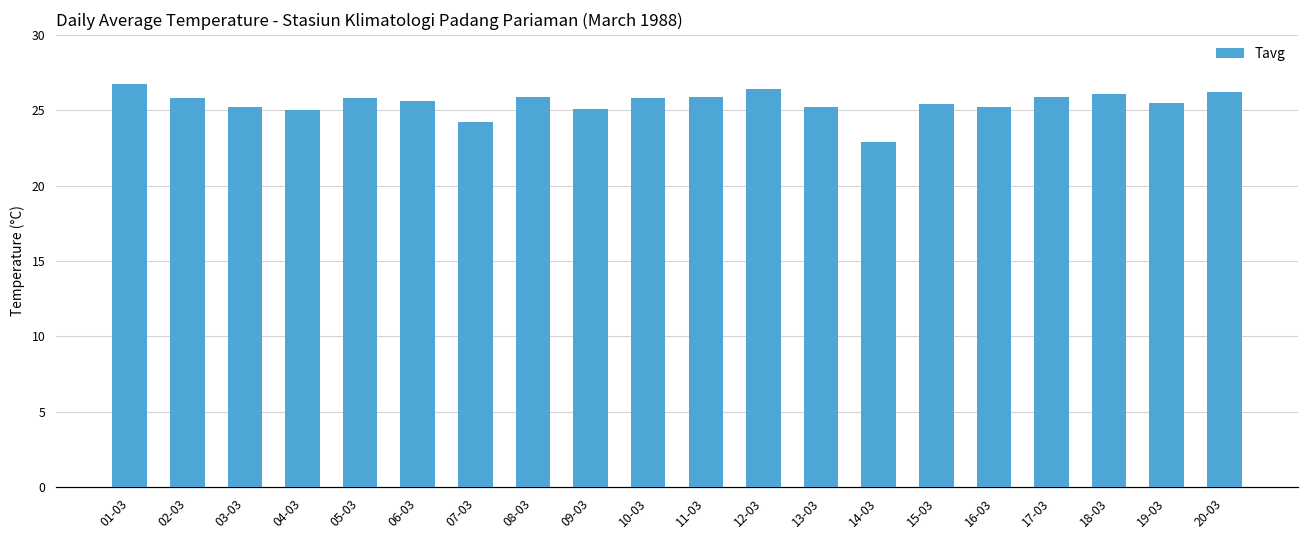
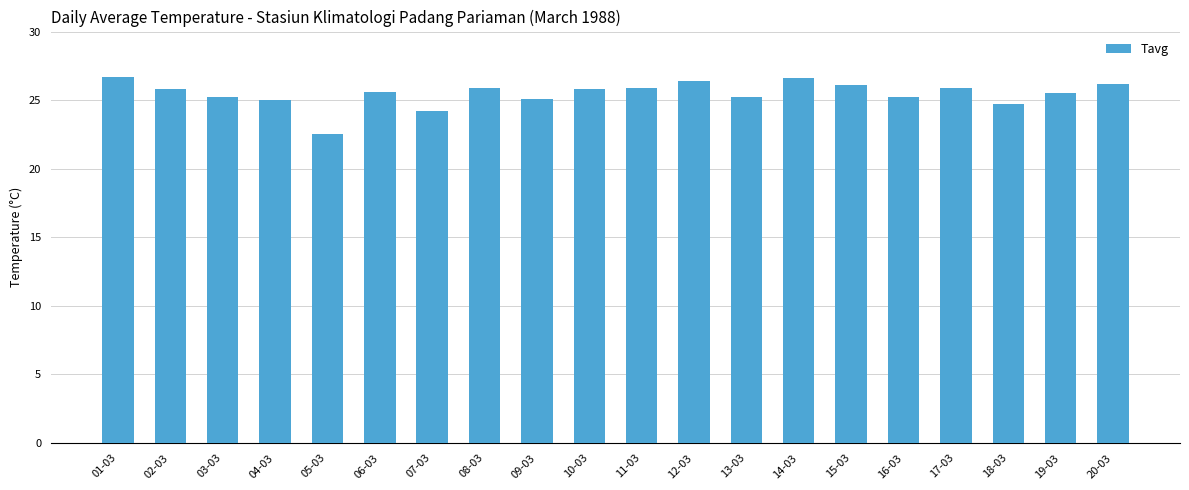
  {
    "01-03": 26.7,
    "02-03": 25.8,
    "03-03": 25.2,
    "04-03": 25.0,
-   "05-03": 25.8,
+   "05-03": 22.5,
    "06-03": 25.6,
    "07-03": 24.2,
    "08-03": 25.9,
    "09-03": 25.1,
    "10-03": 25.8,
    "11-03": 25.9,
    "12-03": 26.4,
    "13-03": 25.2,
-   "14-03": 22.9,
-   "15-03": 25.4,
+   "14-03": 26.6,
+   "15-03": 26.1,
    "16-03": 25.2,
    "17-03": 25.9,
-   "18-03": 26.1,
+   "18-03": 24.7,
    "19-03": 25.5,
    "20-03": 26.2
  }
